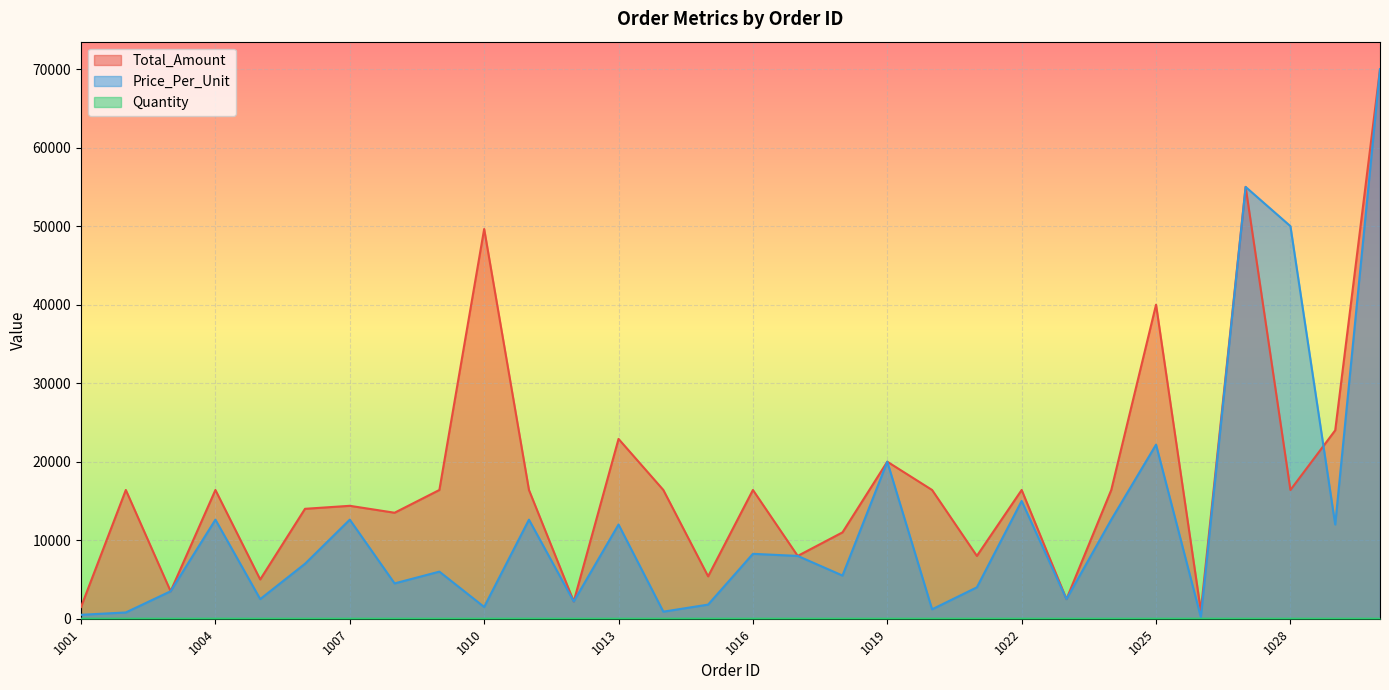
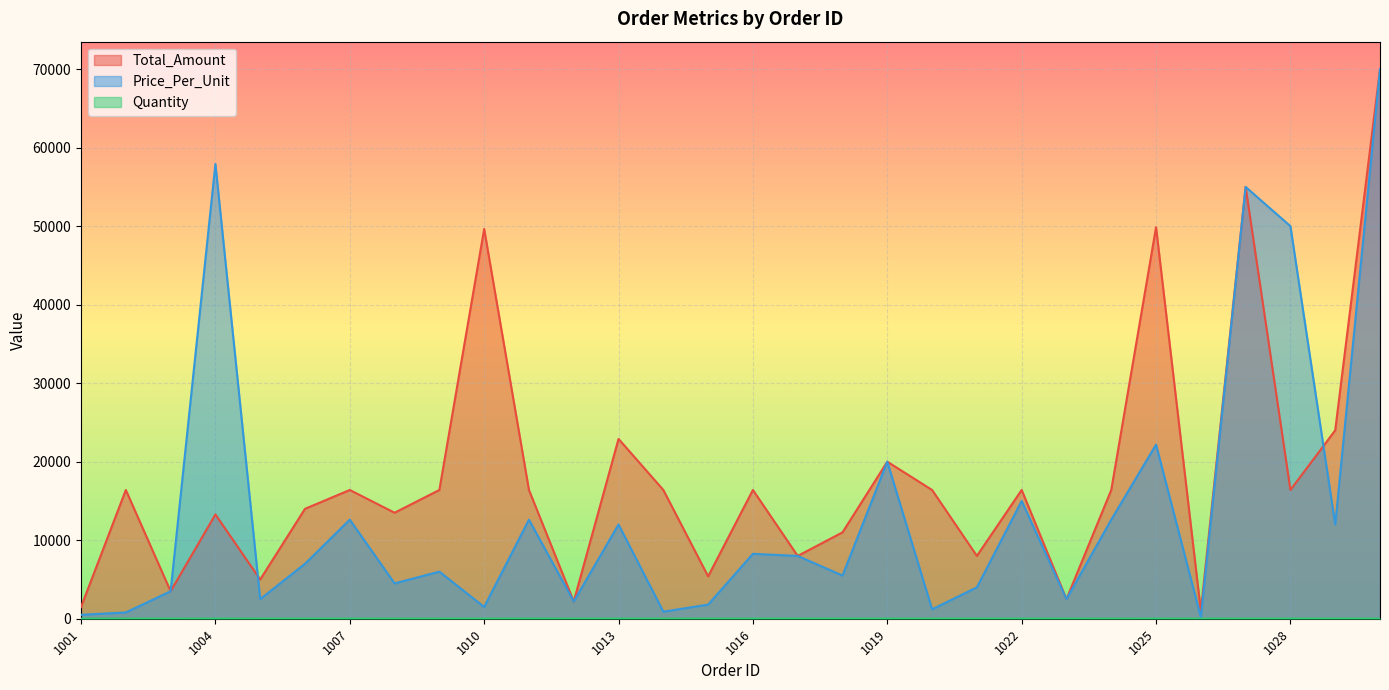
  {
    "Total_Amount": {
      "1001": 2000,
-     "1004": 16000,
-     "1007": 14000,
+     "1004": 13000,
+     "1007": 16000,
      "1010": 50000,
      "1013": 23000,
      "1016": 16000,
      "1022": 16000,
-     "1025": 40000,
+     "1025": 50000,
      "1028": 16000
    },
    "Price_Per_Unit": {
      "1001": 1000,
-     "1004": 13000,
+     "1004": 58000,
      "1007": 13000,
      "1010": 2000,
      "1013": 12000,
      "1016": 8000,
      "1022": 15000,
      "1025": 22000,
      "1028": 50000
    },
    "Quantity": {
      "1001": 0,
      "1004": 0,
      "1007": 0,
      "1010": 0,
      "1013": 0,
      "1016": 0,
      "1019": 0,
      "1022": 0,
      "1025": 0,
      "1028": 0
    }
  }
